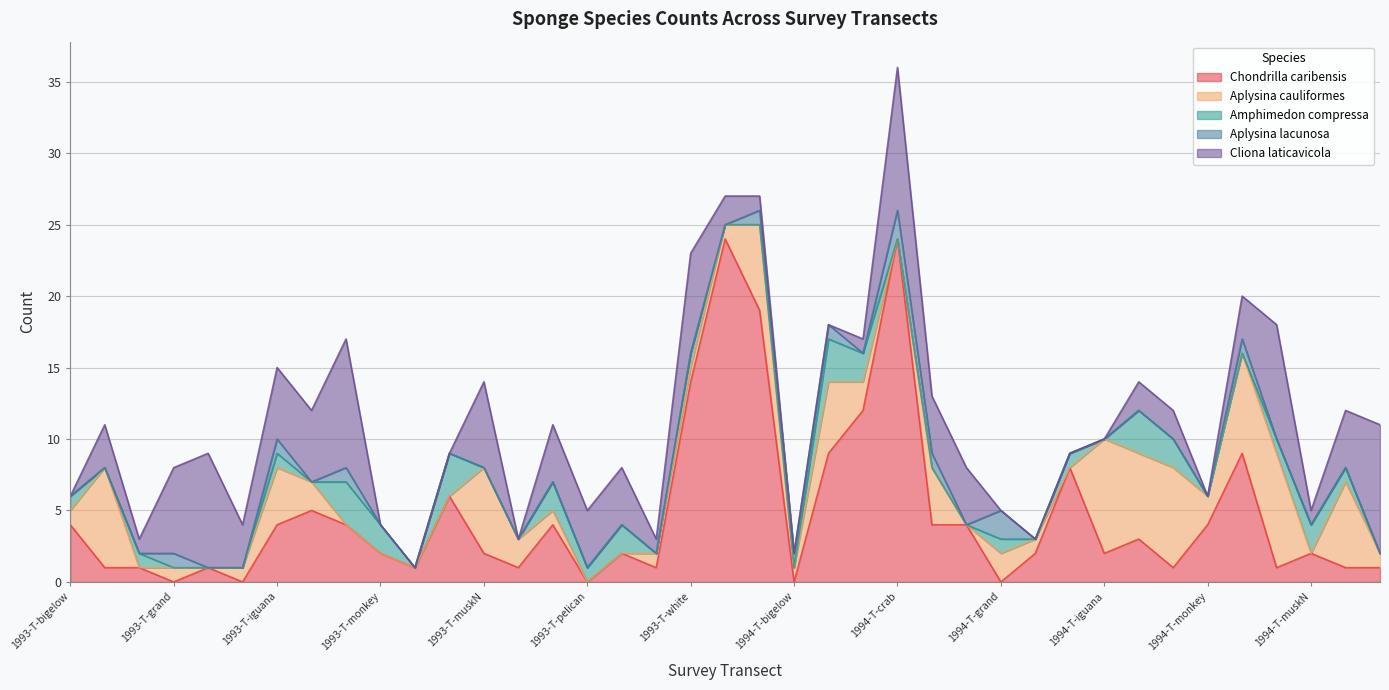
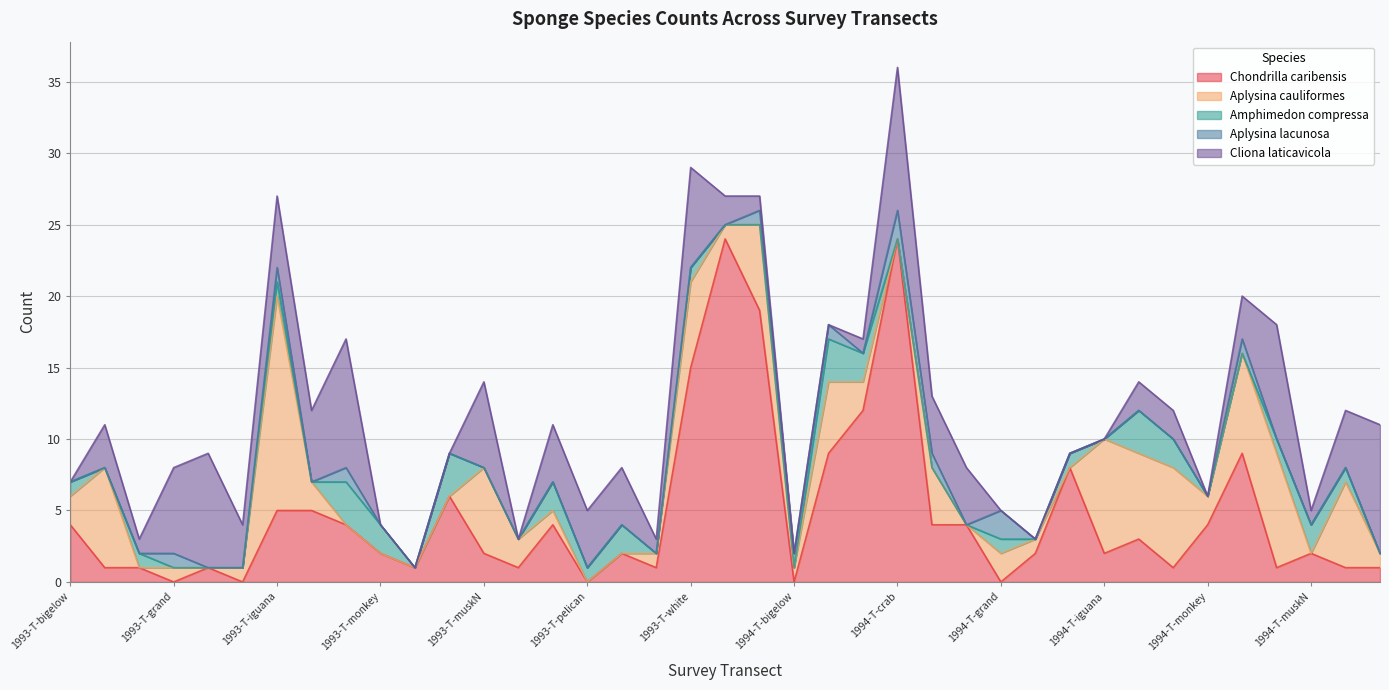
  {
    "Chondrilla caribensis": {
      "1993-T-bigelow": 4,
      "1993-T-grand": 0,
-     "1993-T-iguana": 4,
+     "1993-T-iguana": 5,
      "1993-T-muskN": 2,
-     "1993-T-white": 14,
+     "1993-T-white": 15,
      "1994-T-bigelow": 0,
      "1994-T-grand": 0,
      "1994-T-iguana": 2,
      "1994-T-monkey": 4
    },
    "Aplysina cauliformes": {
-     "1993-T-bigelow": 1,
-     "1993-T-iguana": 4,
-     "1993-T-white": 1,
+     "1993-T-bigelow": 2,
+     "1993-T-iguana": 15,
+     "1993-T-white": 6,
      "1994-T-grand": 2
    }
  }
